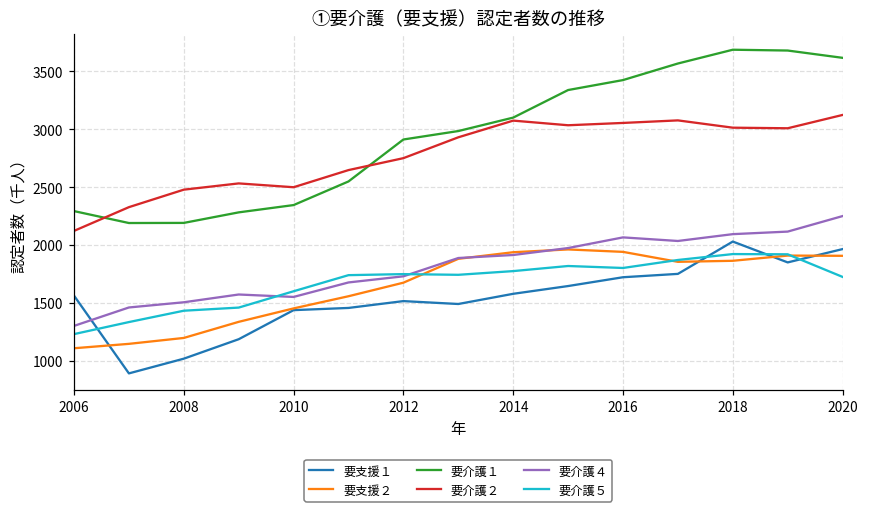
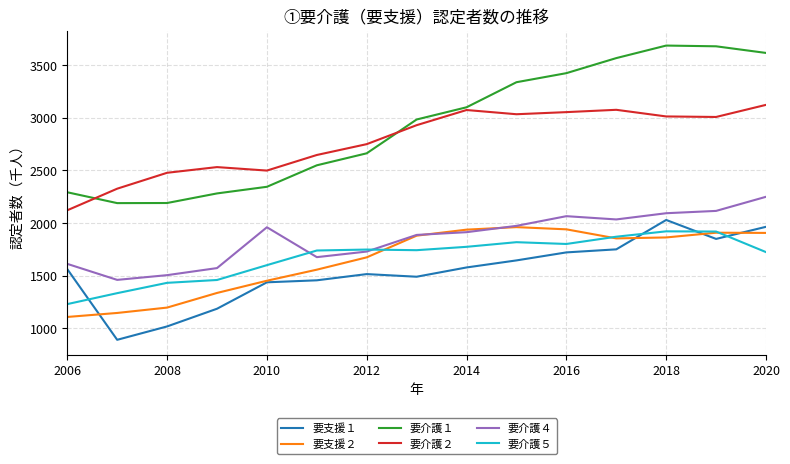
  {
    "要支援１": {
      "2006": 1560,
      "2008": 1020,
      "2012": 1520,
      "2014": 1580,
      "2016": 1720,
      "2018": 2030,
      "2020": 1970
    },
    "要支援２": {
      "2006": 1110,
      "2008": 1200,
      "2012": 1680,
      "2014": 1940,
      "2016": 1940,
      "2018": 1860,
      "2020": 1910
    },
    "要介護１": {
      "2006": 2290,
      "2008": 2190,
      "2010": 2350,
-     "2012": 2910,
+     "2012": 2660,
      "2014": 3100,
      "2016": 3420,
      "2018": 3690,
      "2020": 3620
    },
    "要介護２": {
      "2006": 2120,
      "2008": 2480,
      "2010": 2500,
      "2012": 2750,
      "2014": 3070,
      "2016": 3050,
      "2018": 3010,
      "2020": 3120
    },
    "要介護４": {
-     "2006": 1300,
+     "2006": 1610,
      "2008": 1510,
-     "2010": 1550,
+     "2010": 1960,
      "2014": 1910,
      "2016": 2070,
      "2018": 2090,
      "2020": 2250
    },
    "要介護５": {
      "2006": 1230,
      "2008": 1430,
      "2010": 1600,
      "2014": 1780,
      "2016": 1800,
      "2018": 1920,
      "2020": 1720
    }
  }
